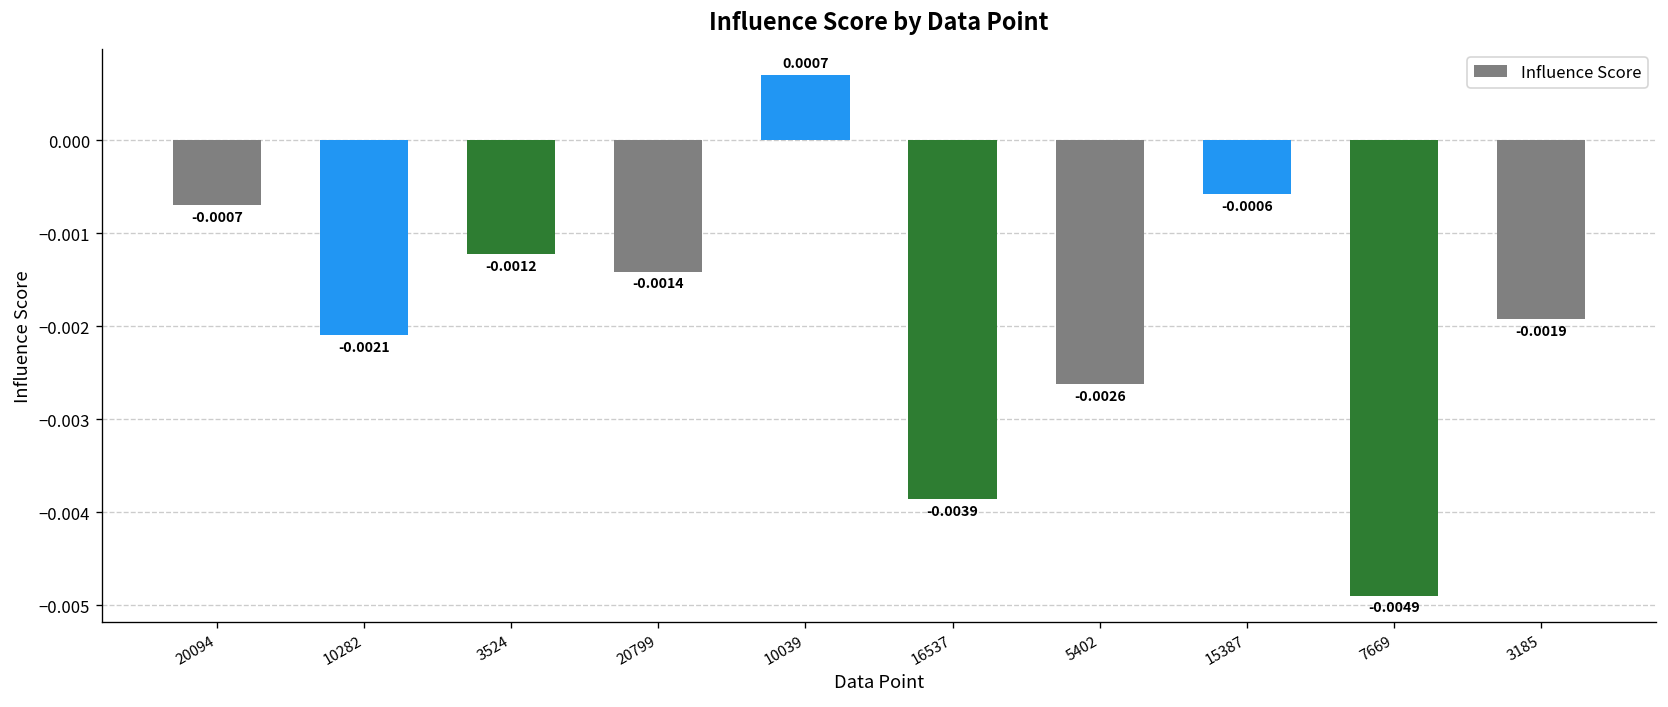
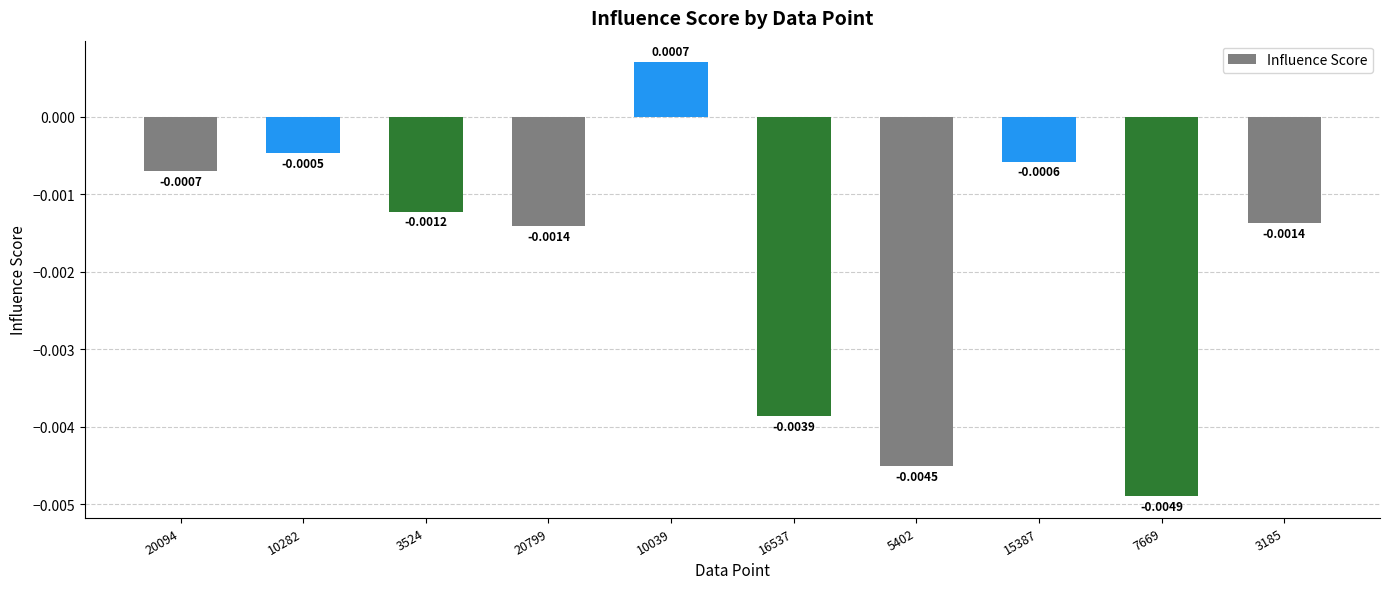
  {
    "20094": -0.0007,
-   "10282": -0.0021,
+   "10282": -0.0005,
    "3524": -0.0012,
    "20799": -0.0014,
    "10039": 0.0007,
    "16537": -0.0039,
-   "5402": -0.0026,
+   "5402": -0.0045,
    "15387": -0.0006,
    "7669": -0.0049,
-   "3185": -0.0019
+   "3185": -0.0014
  }
